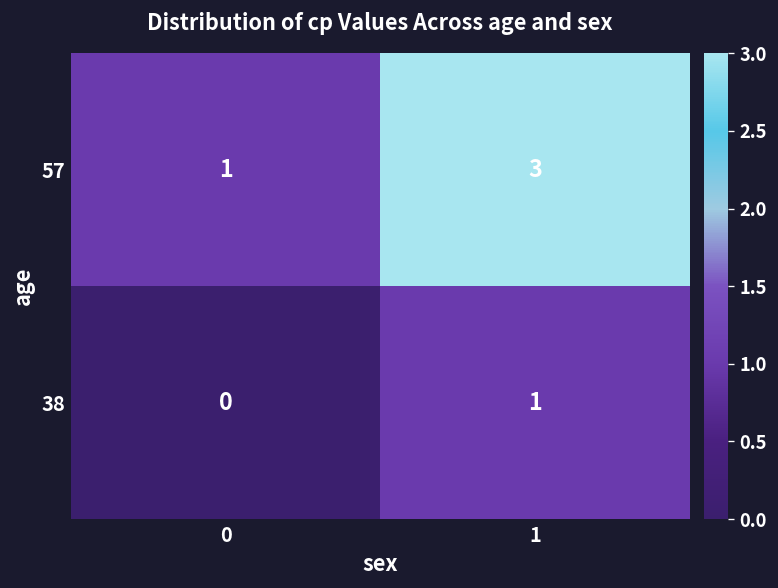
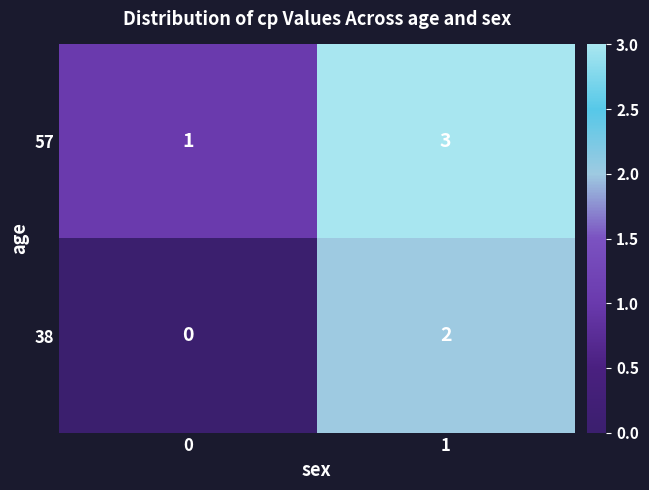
  {
    "57": {
      "0": 1,
      "1": 3
    },
    "38": {
      "0": 0,
-     "1": 1
+     "1": 2
    }
  }
